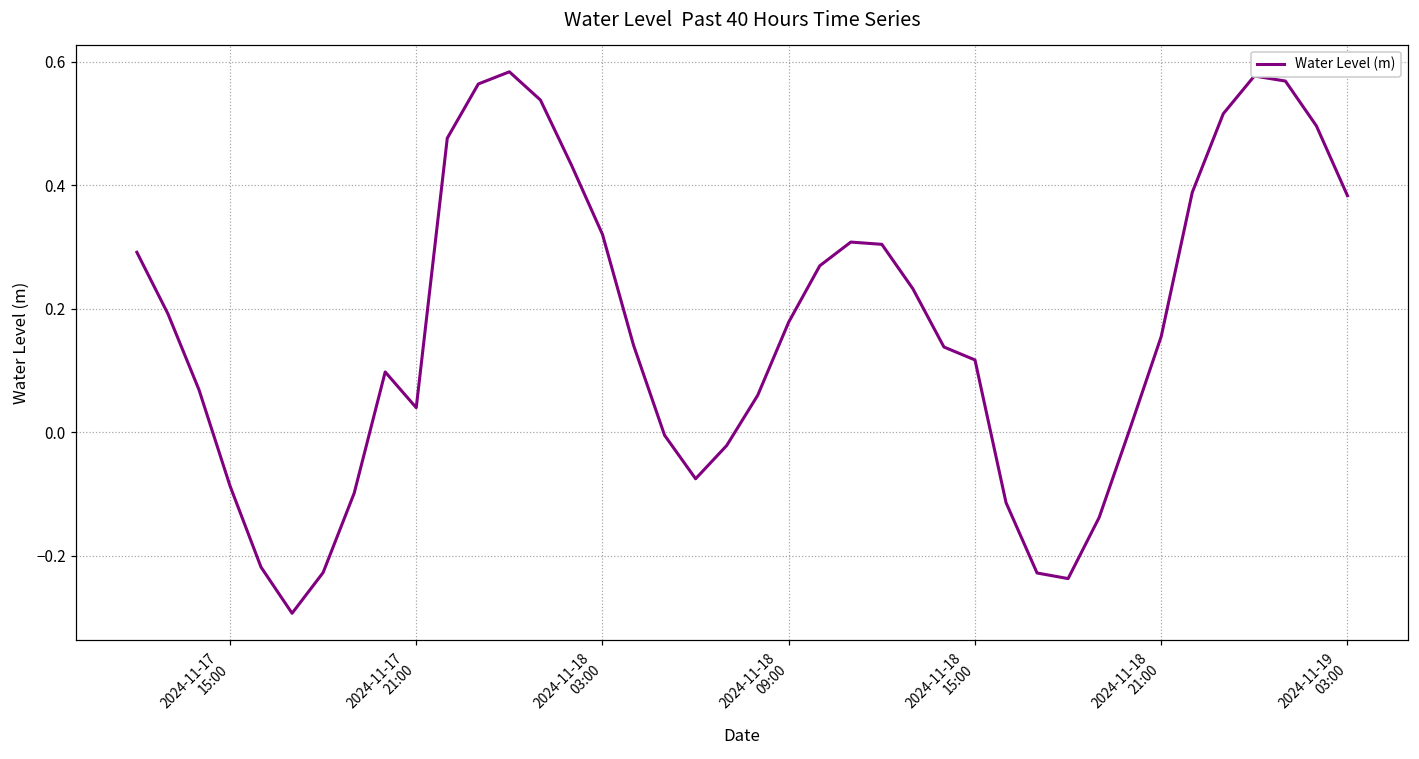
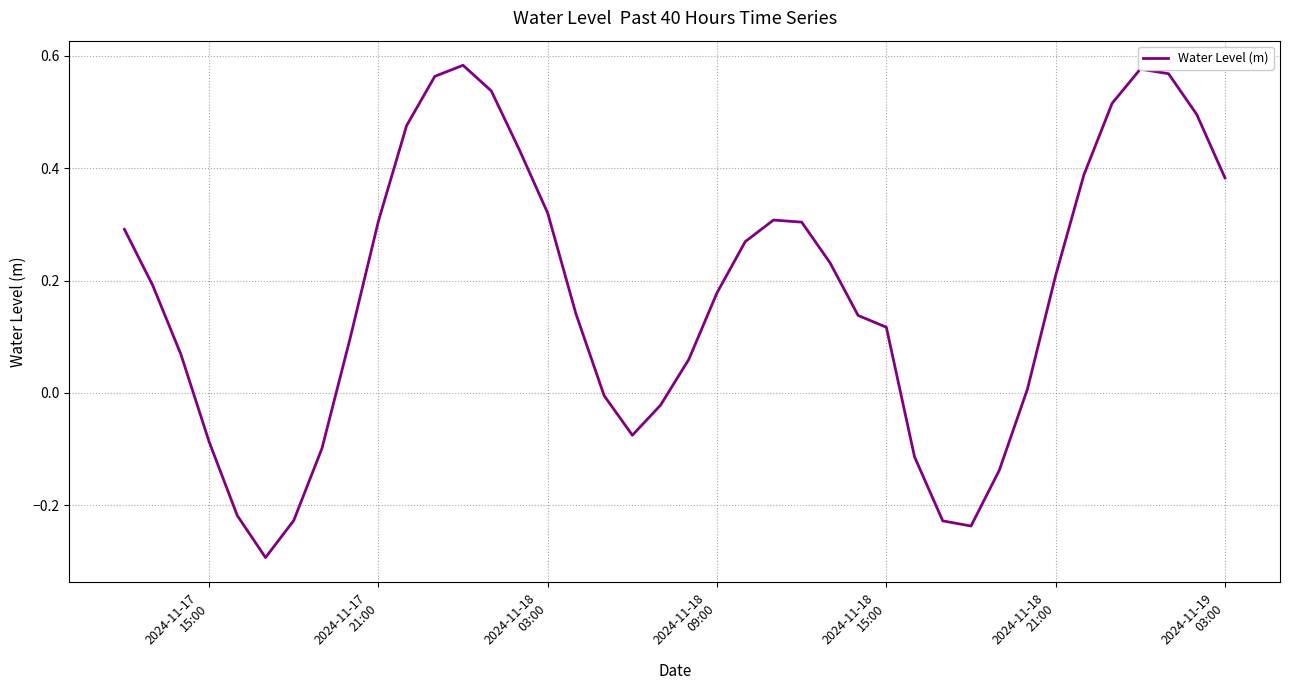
  {
    "2024-11-17 15:00": -0.09,
-   "2024-11-17 21:00": 0.04,
+   "2024-11-17 21:00": 0.31,
    "2024-11-18 03:00": 0.32,
    "2024-11-18 09:00": 0.18,
    "2024-11-18 15:00": 0.12,
-   "2024-11-18 21:00": 0.15,
+   "2024-11-18 21:00": 0.21,
    "2024-11-19 03:00": 0.38
  }
